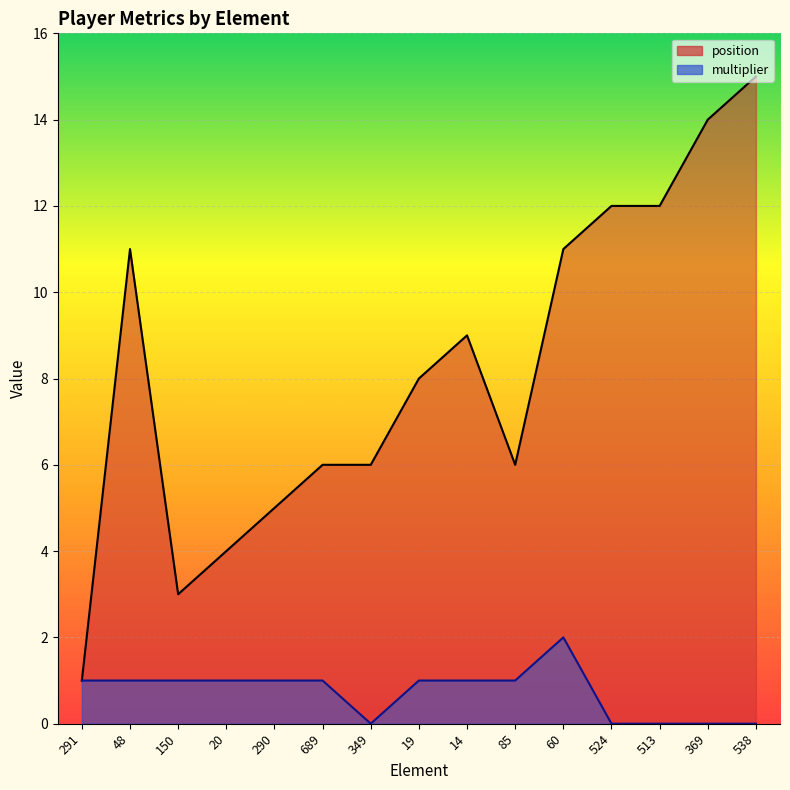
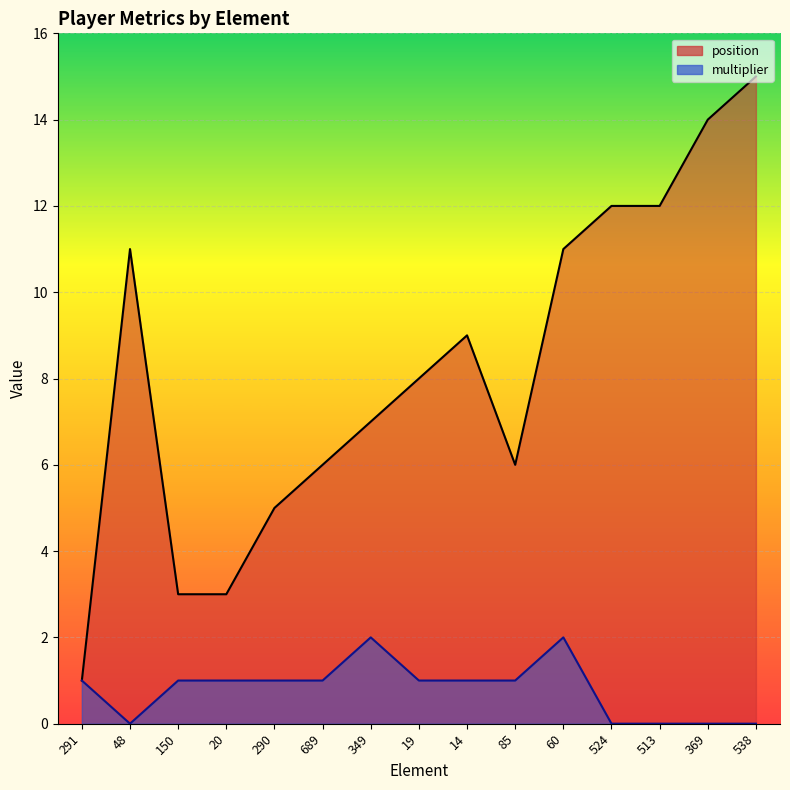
  {
    "position": {
      "48": 11,
      "150": 3,
-     "20": 4,
+     "20": 3,
      "290": 5,
      "689": 6,
-     "349": 6,
+     "349": 7,
      "19": 8,
      "14": 9,
      "85": 6,
      "60": 11,
      "524": 12,
      "513": 12,
      "369": 14
    },
    "multiplier": {
-     "48": 1,
+     "48": 0,
      "150": 1,
      "20": 1,
      "290": 1,
      "689": 1,
-     "349": 0,
+     "349": 2,
      "19": 1,
      "14": 1,
      "85": 1,
      "60": 2,
      "524": 0,
      "513": 0,
      "369": 0,
      "538": 0
    }
  }
